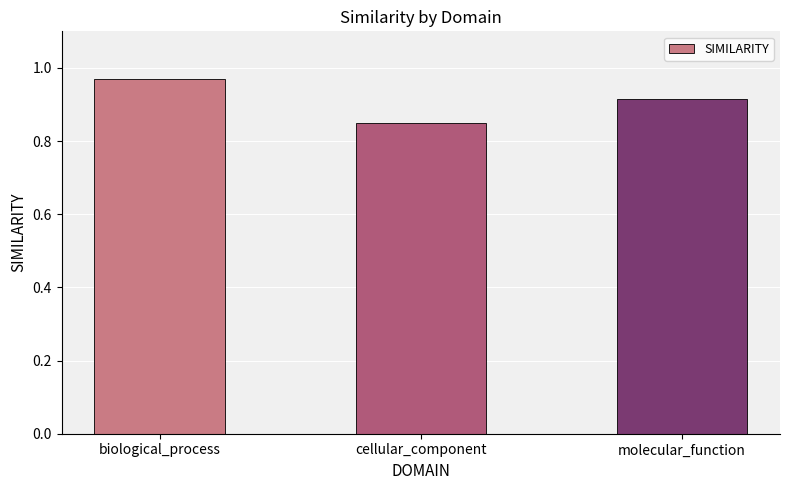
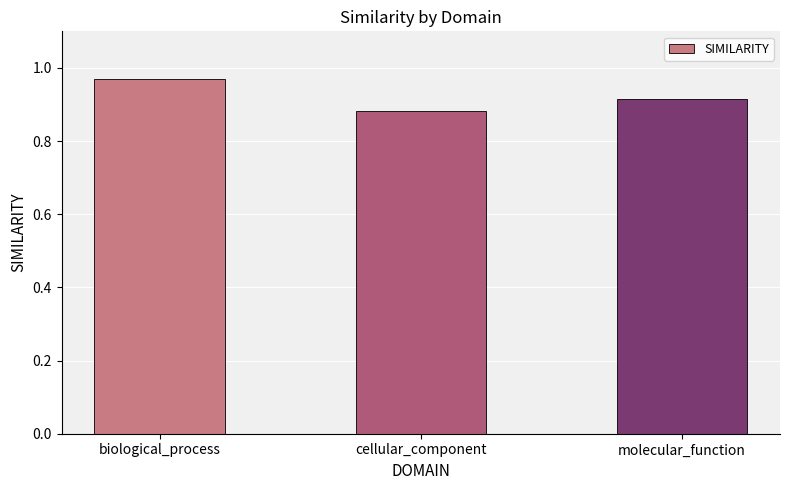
  {
    "biological_process": 0.97,
-   "cellular_component": 0.85,
+   "cellular_component": 0.88,
    "molecular_function": 0.92
  }
